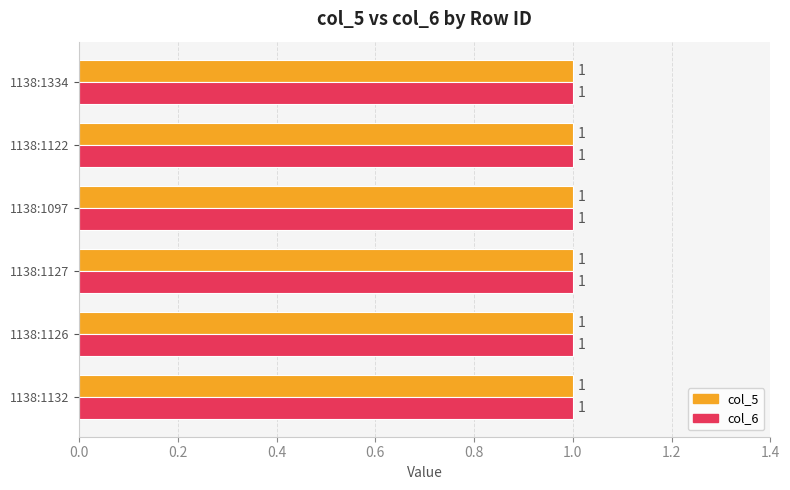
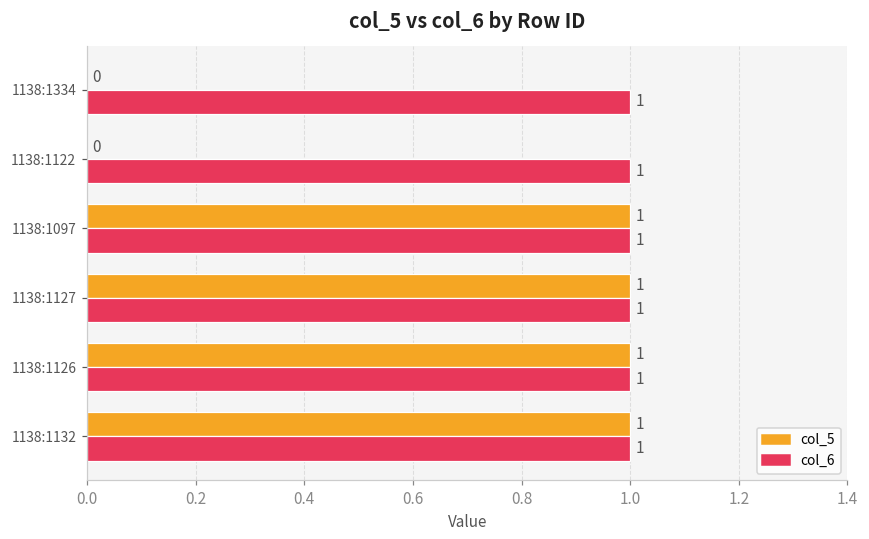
  {
    "col_5": {
-     "1138:1334": 1,
-     "1138:1122": 1,
+     "1138:1334": 0,
+     "1138:1122": 0,
      "1138:1097": 1,
      "1138:1127": 1,
      "1138:1126": 1,
      "1138:1132": 1
    },
    "col_6": {
      "1138:1334": 1,
      "1138:1122": 1,
      "1138:1097": 1,
      "1138:1127": 1,
      "1138:1126": 1,
      "1138:1132": 1
    }
  }
